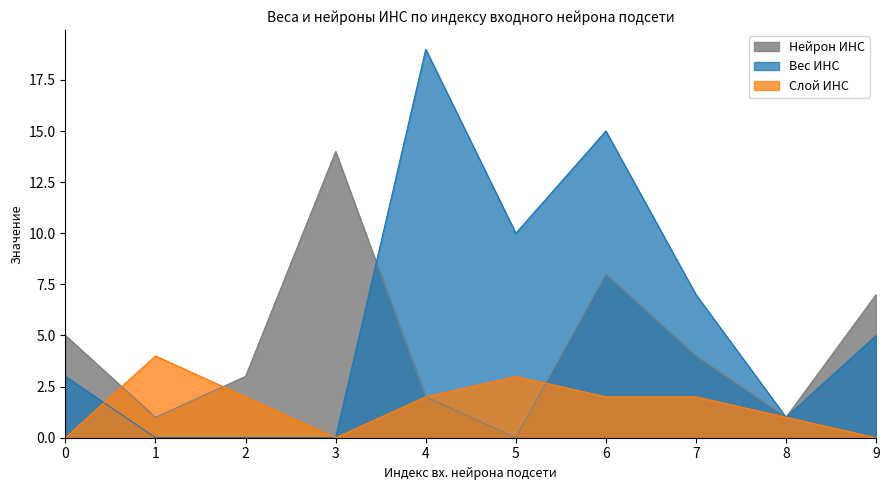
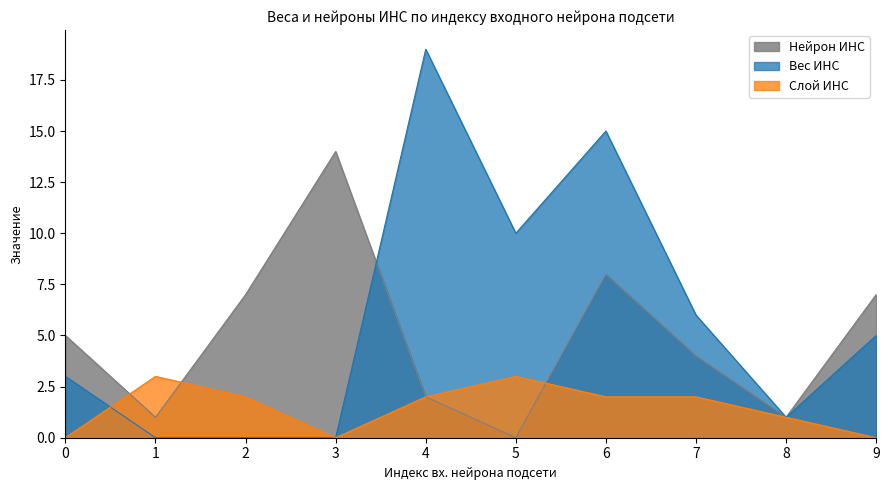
  {
    "Нейрон ИНС": {
      "0": 5,
      "1": 1,
-     "2": 3,
+     "2": 7,
      "3": 14,
      "5": 0,
      "6": 8,
      "7": 4,
      "9": 7
    },
    "Вес ИНС": {
      "0": 3,
      "1": 0,
      "2": 0,
      "4": 19,
      "5": 10,
      "6": 15,
-     "7": 7,
+     "7": 6,
      "9": 5
    },
    "Слой ИНС": {
      "0": 0,
-     "1": 4,
+     "1": 3,
      "2": 2,
      "5": 3,
      "6": 2,
      "7": 2,
      "9": 0
    }
  }
